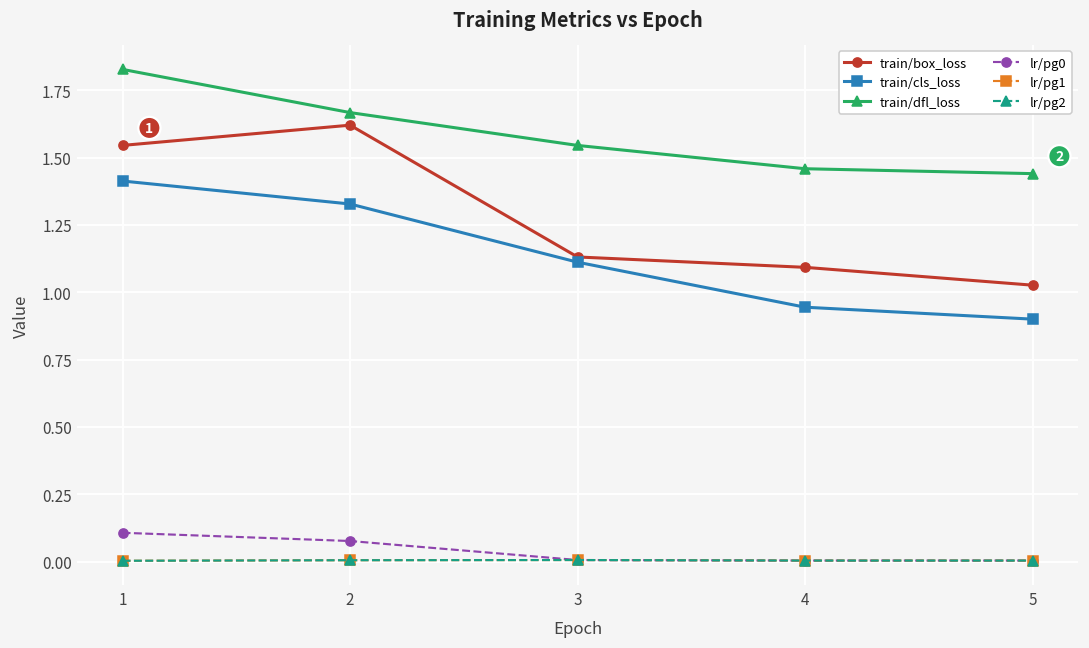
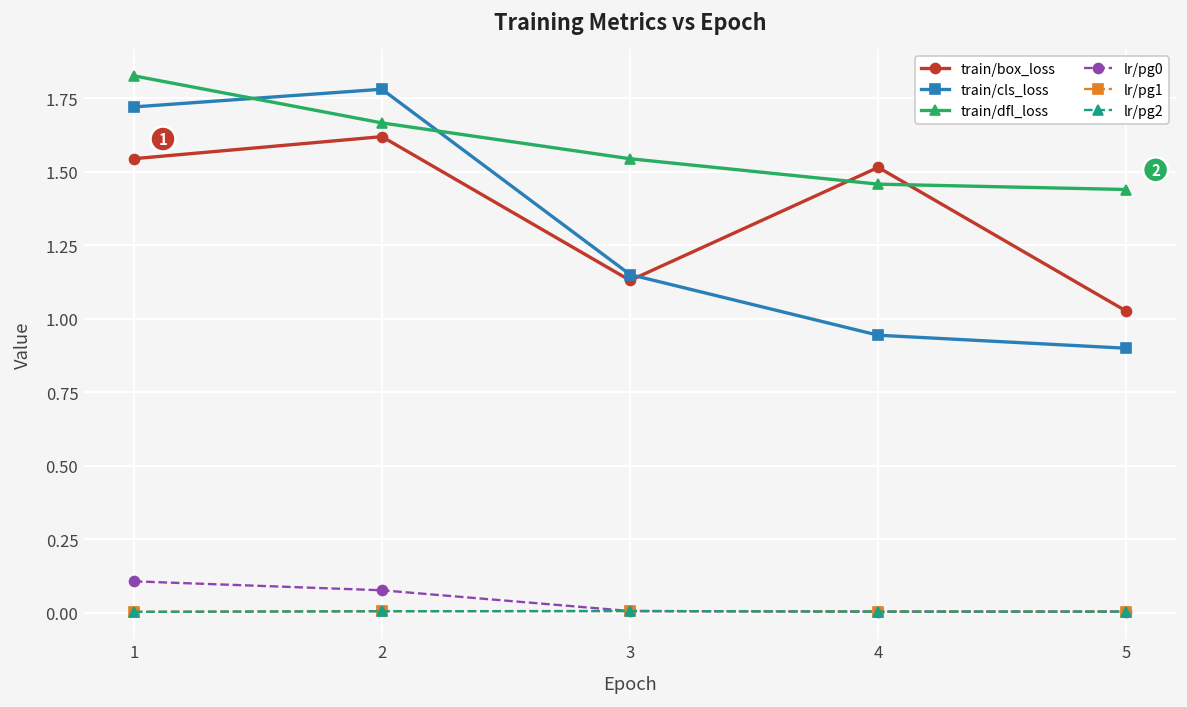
  {
    "train/box_loss": {
      "2": 1.62,
      "3": 1.13,
-     "4": 1.09,
+     "4": 1.52,
      "5": 1.03
    },
    "train/cls_loss": {
-     "1": 1.41,
-     "2": 1.33,
-     "3": 1.11,
+     "1": 1.72,
+     "2": 1.78,
+     "3": 1.15,
      "4": 0.94,
      "5": 0.90
    },
    "lr/pg0": {
      "1": 0.11,
      "2": 0.08
    }
  }
